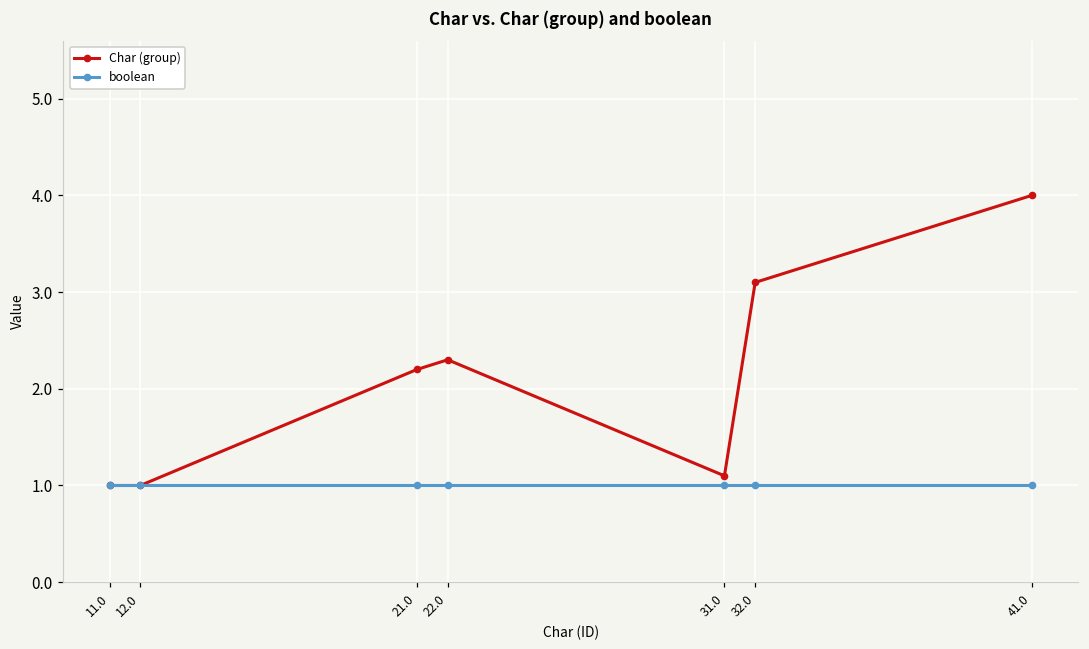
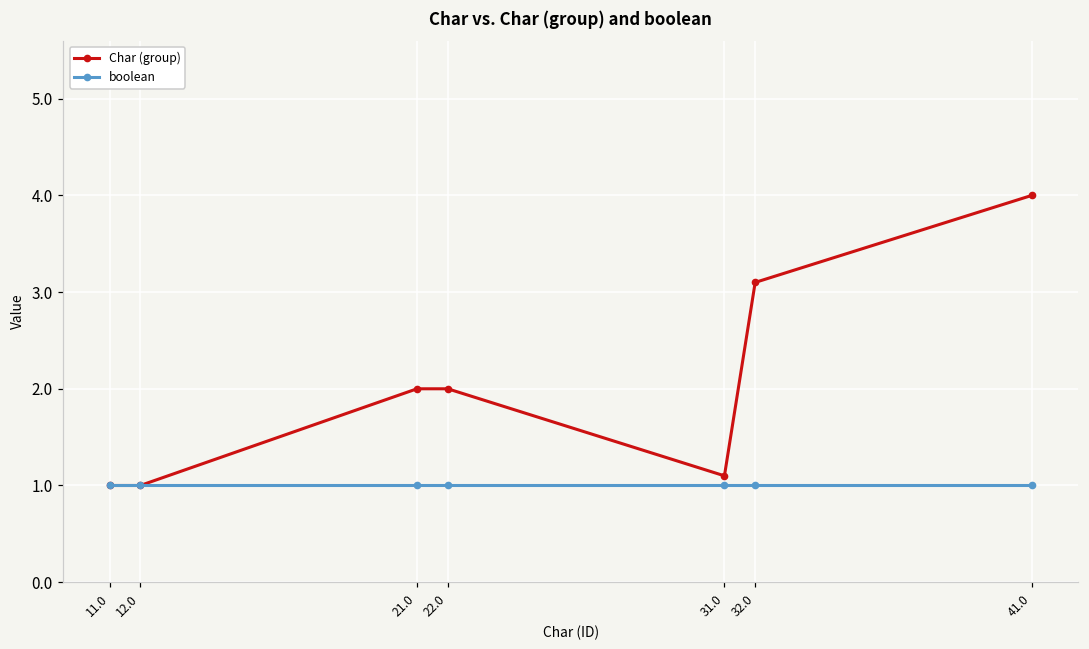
  {
    "Char (group)": {
-     "21.0": 2.2,
-     "22.0": 2.3,
+     "21.0": 2.0,
+     "22.0": 2.0,
      "31.0": 1.1,
      "32.0": 3.1,
      "41.0": 4.0
    },
    "boolean": {
      "21.0": 1.0,
      "22.0": 1.0,
      "31.0": 1.0,
      "32.0": 1.0,
      "41.0": 1.0
    }
  }
